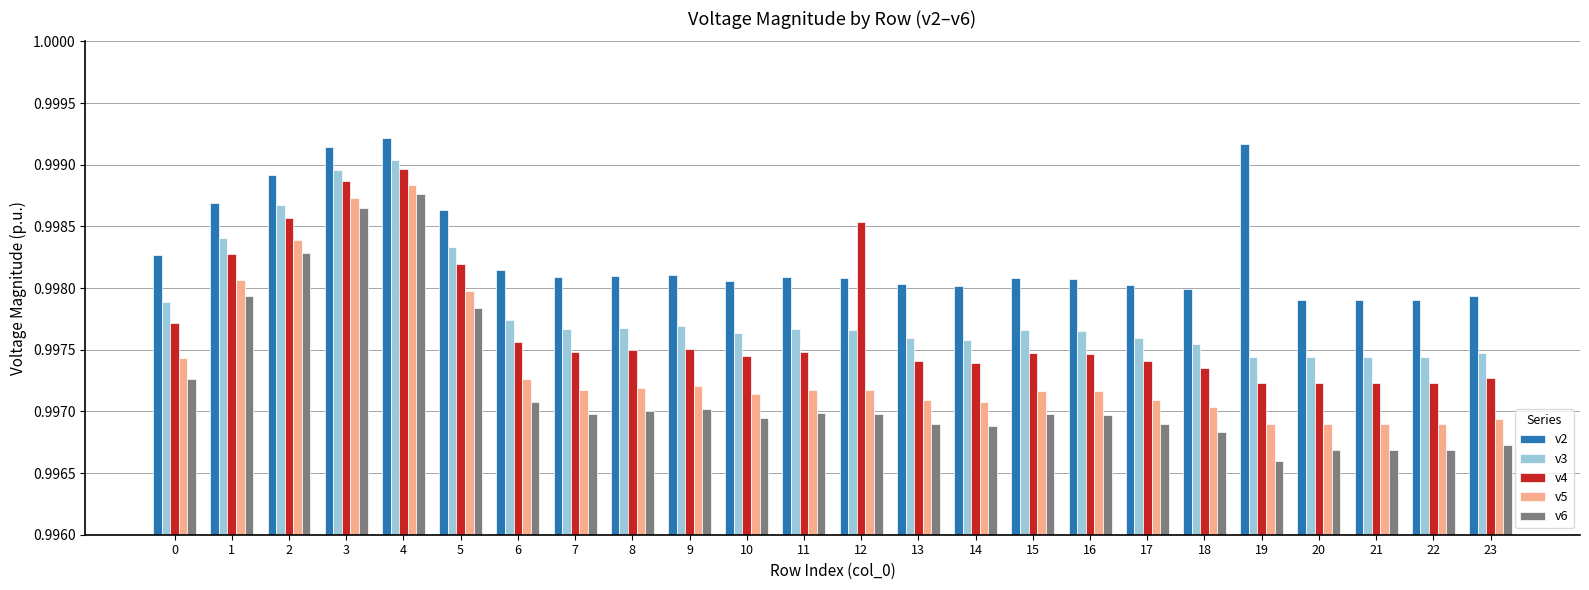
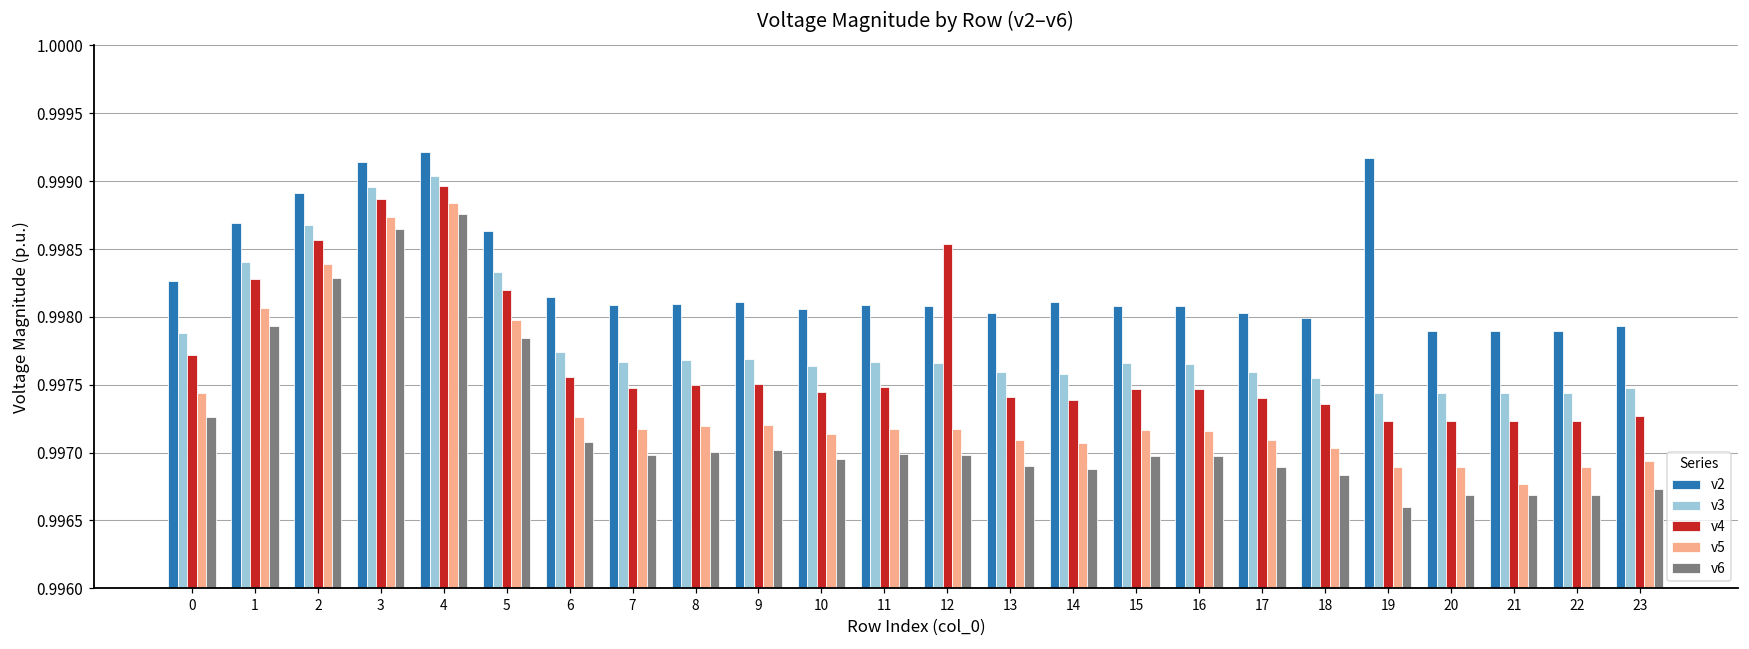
  {
    "v2": {
      "0": 0.99827,
      "1": 0.99869,
      "2": 0.99891,
      "3": 0.99914,
      "4": 0.99921,
      "5": 0.99863,
      "6": 0.99815,
      "7": 0.99809,
      "8": 0.99810,
      "9": 0.99811,
      "10": 0.99806,
      "11": 0.99809,
      "12": 0.99808,
      "13": 0.99803,
-     "14": 0.99802,
+     "14": 0.99811,
      "15": 0.99808,
      "16": 0.99808,
      "17": 0.99803,
      "18": 0.99799,
      "19": 0.99917,
      "20": 0.99790,
      "21": 0.99790,
      "22": 0.99790,
      "23": 0.99793
    },
    "v3": {
      "0": 0.99788,
      "1": 0.99840,
      "2": 0.99867,
      "3": 0.99895,
      "4": 0.99904,
      "5": 0.99833,
      "6": 0.99774,
      "7": 0.99766,
      "8": 0.99768,
      "9": 0.99769,
      "10": 0.99764,
      "11": 0.99767,
      "12": 0.99766,
      "13": 0.99760,
      "14": 0.99758,
      "15": 0.99766,
      "16": 0.99765,
      "17": 0.99760,
      "18": 0.99755,
      "19": 0.99744,
      "20": 0.99744,
      "21": 0.99744,
      "22": 0.99744,
      "23": 0.99748
    },
    "v4": {
      "0": 0.99772,
      "1": 0.99828,
      "2": 0.99857,
      "3": 0.99887,
      "4": 0.99896,
      "5": 0.99820,
      "6": 0.99756,
      "7": 0.99748,
      "8": 0.99750,
      "9": 0.99751,
      "10": 0.99745,
      "11": 0.99748,
      "12": 0.99854,
      "13": 0.99741,
      "14": 0.99739,
      "15": 0.99747,
      "16": 0.99747,
      "17": 0.99740,
      "18": 0.99735,
      "19": 0.99723,
      "20": 0.99723,
      "21": 0.99723,
      "22": 0.99723,
      "23": 0.99727
    },
    "v5": {
      "0": 0.99744,
      "1": 0.99806,
      "2": 0.99839,
      "3": 0.99873,
      "4": 0.99884,
      "5": 0.99798,
      "6": 0.99726,
      "7": 0.99717,
      "8": 0.99719,
      "9": 0.99721,
      "10": 0.99714,
      "11": 0.99718,
      "12": 0.99717,
      "13": 0.99709,
      "14": 0.99707,
      "15": 0.99717,
      "16": 0.99716,
      "17": 0.99709,
      "18": 0.99703,
      "19": 0.99690,
      "20": 0.99690,
-     "21": 0.99690,
+     "21": 0.99677,
      "22": 0.99690,
      "23": 0.99694
    },
    "v6": {
      "0": 0.99726,
      "1": 0.99793,
      "2": 0.99829,
      "3": 0.99865,
      "4": 0.99876,
      "5": 0.99784,
      "6": 0.99708,
      "7": 0.99698,
      "8": 0.99701,
      "9": 0.99702,
      "10": 0.99695,
      "11": 0.99699,
      "12": 0.99698,
      "13": 0.99690,
      "14": 0.99688,
      "15": 0.99698,
      "16": 0.99697,
      "17": 0.99690,
      "18": 0.99684,
      "19": 0.99660,
      "20": 0.99669,
      "21": 0.99669,
      "22": 0.99669,
      "23": 0.99673
    }
  }
